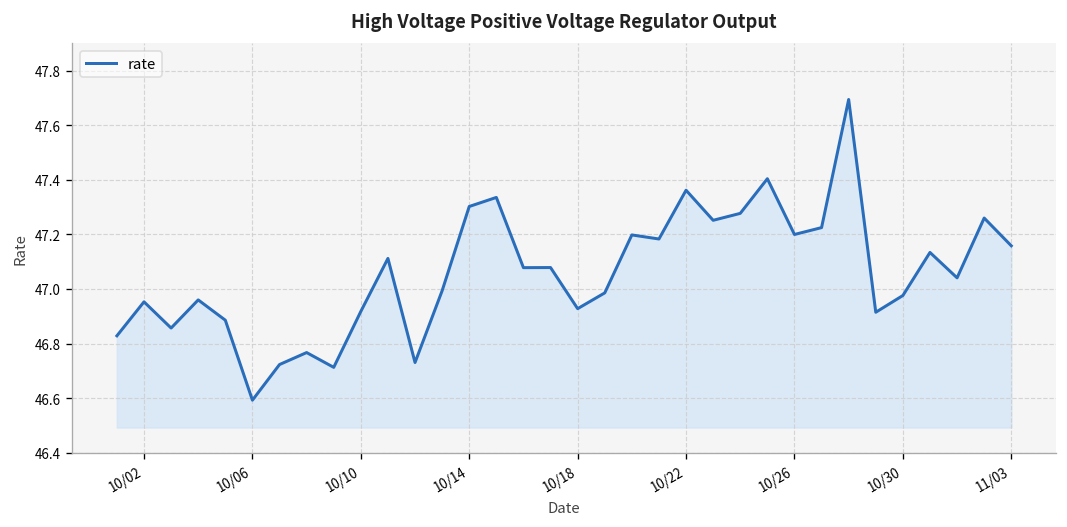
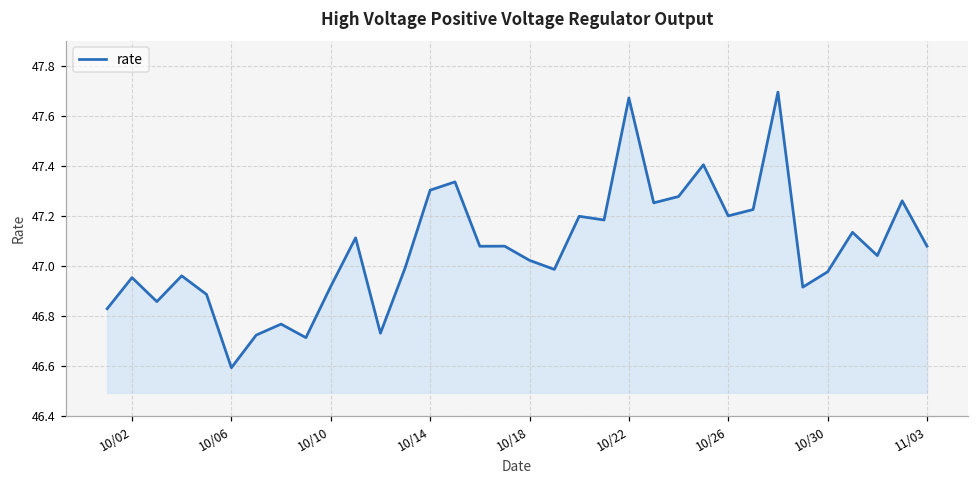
  {
    "10/02": 46.95,
    "10/06": 46.59,
    "10/10": 46.92,
    "10/14": 47.30,
-   "10/18": 46.93,
-   "10/22": 47.36,
+   "10/18": 47.02,
+   "10/22": 47.67,
    "10/26": 47.20,
    "10/30": 46.98,
-   "11/03": 47.16
+   "11/03": 47.08
  }
